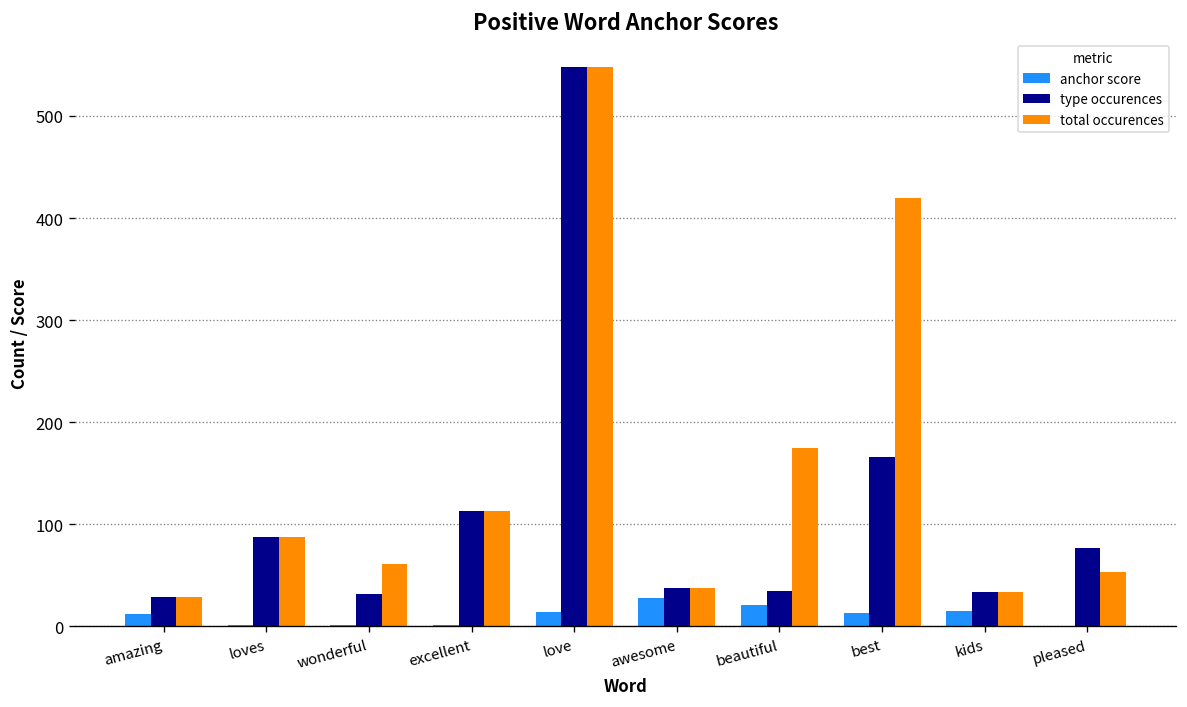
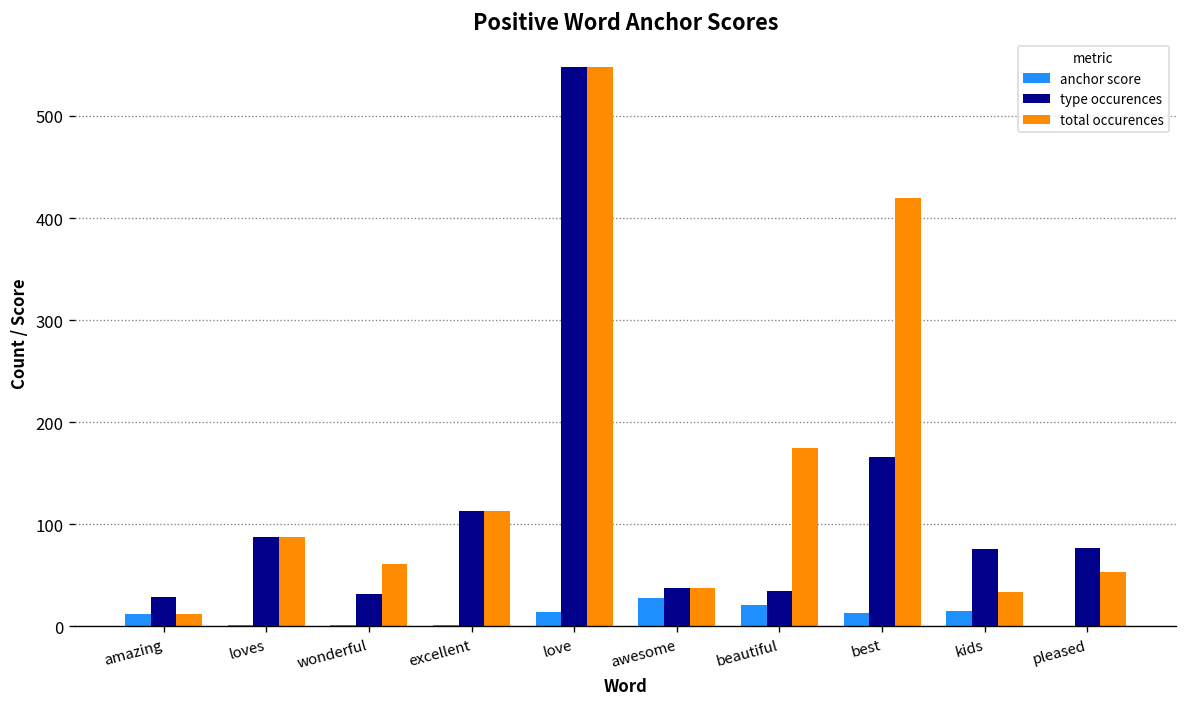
  {
    "anchor score": {
      "amazing": 10,
      "love": 10,
      "awesome": 30,
      "beautiful": 20,
      "best": 10,
      "kids": 10
    },
    "type occurences": {
      "amazing": 30,
      "loves": 90,
      "wonderful": 30,
      "excellent": 110,
      "love": 550,
      "awesome": 40,
      "beautiful": 40,
      "best": 170,
-     "kids": 30,
+     "kids": 80,
      "pleased": 80
    },
    "total occurences": {
-     "amazing": 30,
+     "amazing": 10,
      "loves": 90,
      "wonderful": 60,
      "excellent": 110,
      "love": 550,
      "awesome": 40,
      "beautiful": 180,
      "best": 420,
      "kids": 30,
      "pleased": 50
    }
  }
